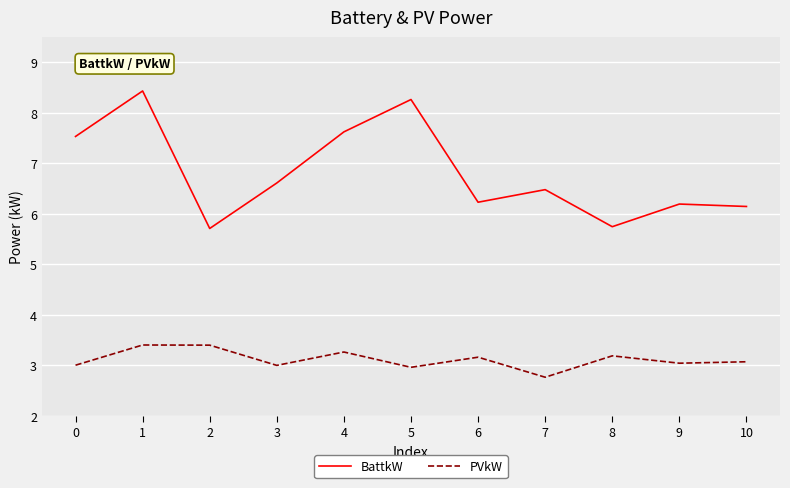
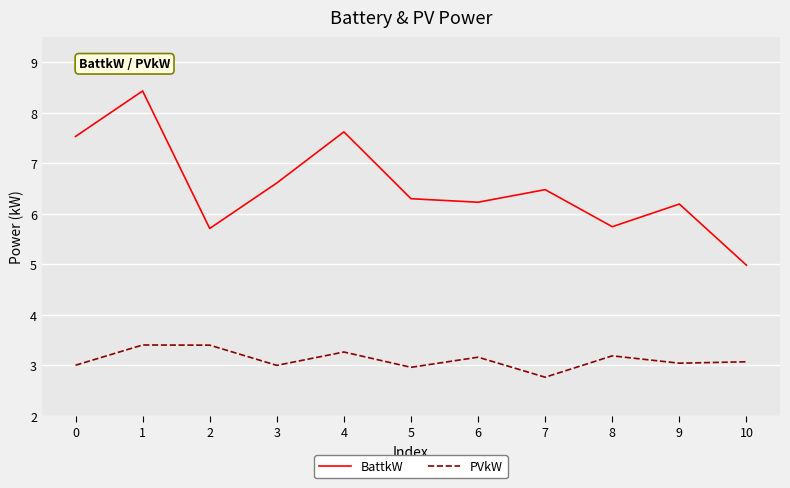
  {
    "BattkW": {
      "0": 7.5,
      "1": 8.4,
      "2": 5.7,
      "3": 6.6,
      "4": 7.6,
-     "5": 8.3,
+     "5": 6.3,
      "6": 6.2,
      "7": 6.5,
      "8": 5.7,
      "9": 6.2,
-     "10": 6.1
+     "10": 5.0
    },
    "PVkW": {
      "0": 3.0,
      "1": 3.4,
      "2": 3.4,
      "3": 3.0,
      "4": 3.3,
      "5": 3.0,
      "6": 3.2,
      "7": 2.8,
      "8": 3.2,
      "9": 3.0,
      "10": 3.1
    }
  }
